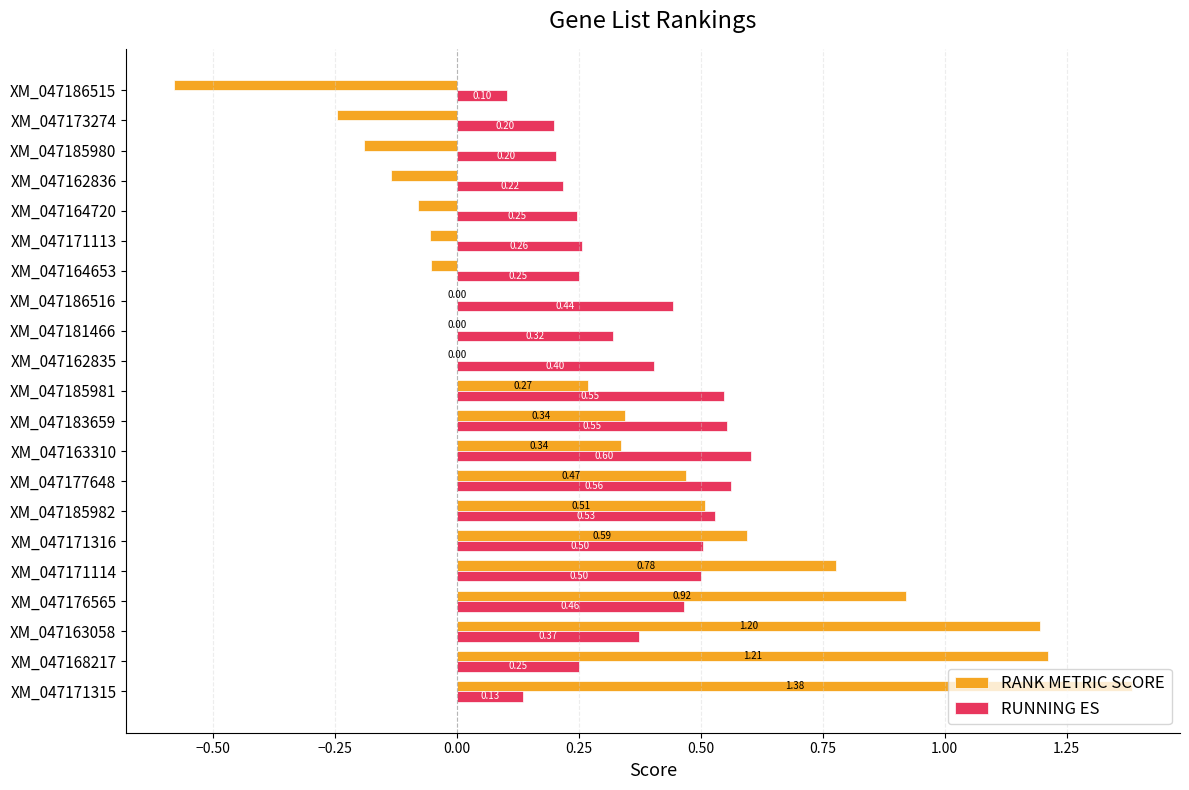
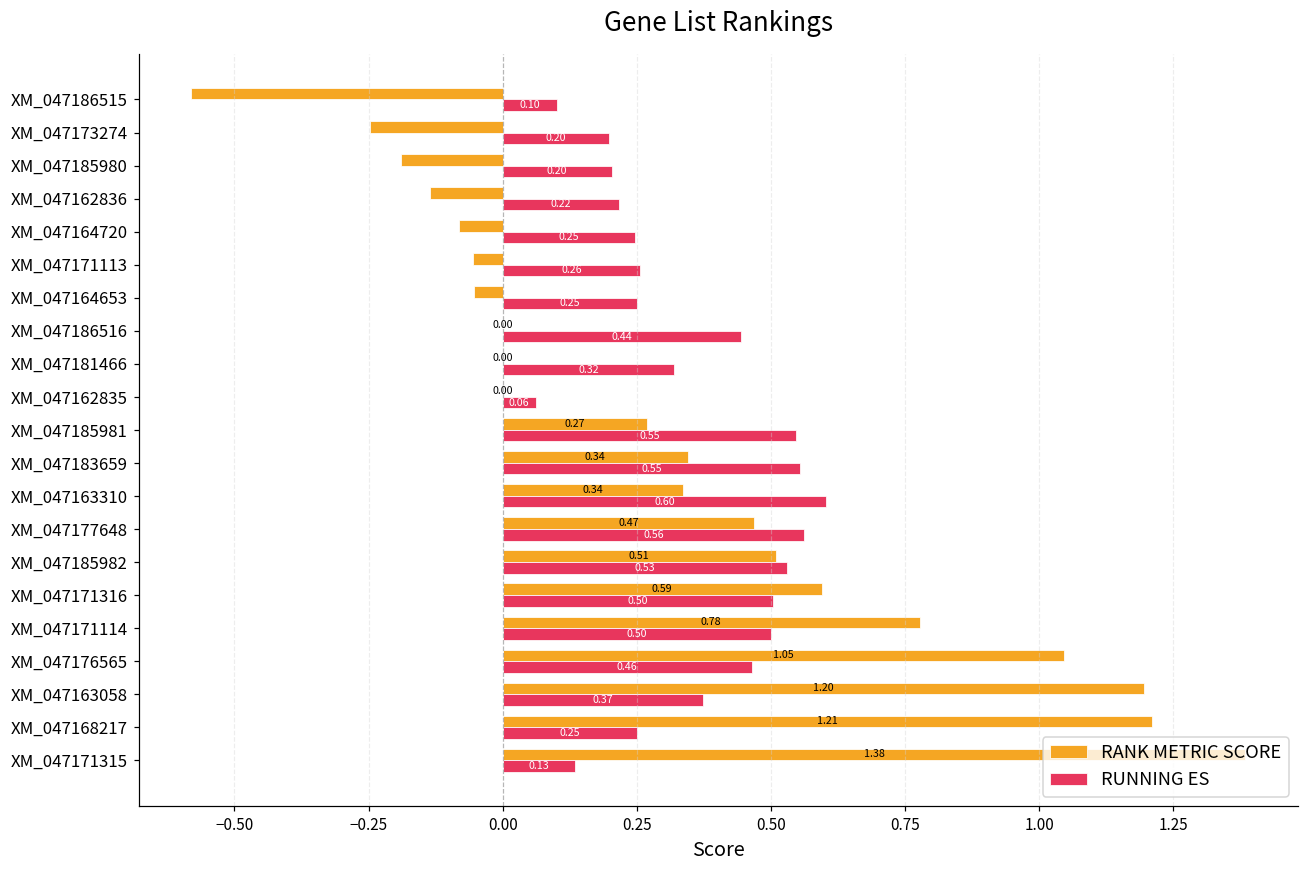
  {
    "RANK METRIC SCORE": {
      "XM_047186516": 0.00,
      "XM_047181466": 0.00,
      "XM_047162835": 0.00,
      "XM_047185981": 0.27,
      "XM_047183659": 0.34,
      "XM_047163310": 0.34,
      "XM_047177648": 0.47,
      "XM_047185982": 0.51,
      "XM_047171316": 0.59,
      "XM_047171114": 0.78,
-     "XM_047176565": 0.92,
+     "XM_047176565": 1.05,
      "XM_047163058": 1.20,
      "XM_047168217": 1.21
    },
    "RUNNING ES": {
      "XM_047186515": 0.10,
      "XM_047173274": 0.20,
      "XM_047185980": 0.20,
      "XM_047162836": 0.22,
      "XM_047164720": 0.25,
      "XM_047171113": 0.26,
      "XM_047164653": 0.25,
      "XM_047186516": 0.44,
      "XM_047181466": 0.32,
-     "XM_047162835": 0.40,
+     "XM_047162835": 0.06,
      "XM_047185981": 0.55,
      "XM_047183659": 0.55,
      "XM_047163310": 0.60,
      "XM_047177648": 0.56,
      "XM_047185982": 0.53,
      "XM_047171316": 0.50,
      "XM_047171114": 0.50,
      "XM_047176565": 0.46,
      "XM_047163058": 0.37,
      "XM_047168217": 0.25,
      "XM_047171315": 0.13
    }
  }
